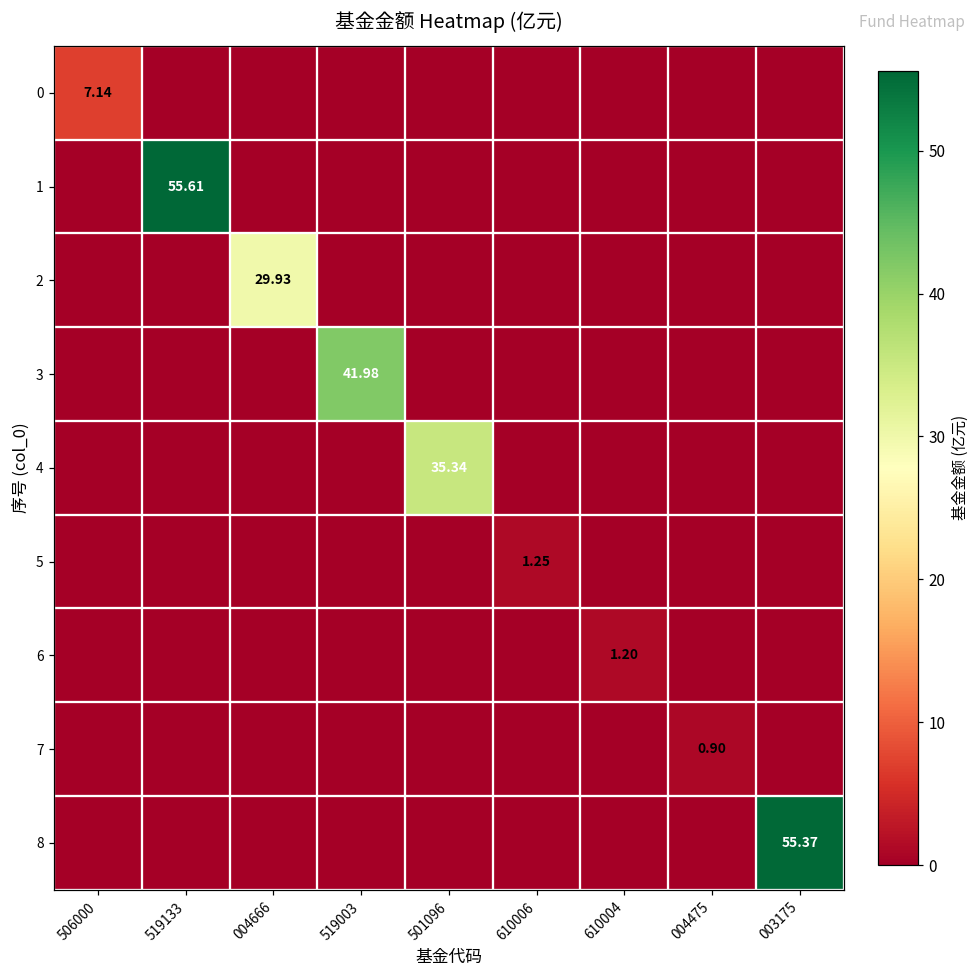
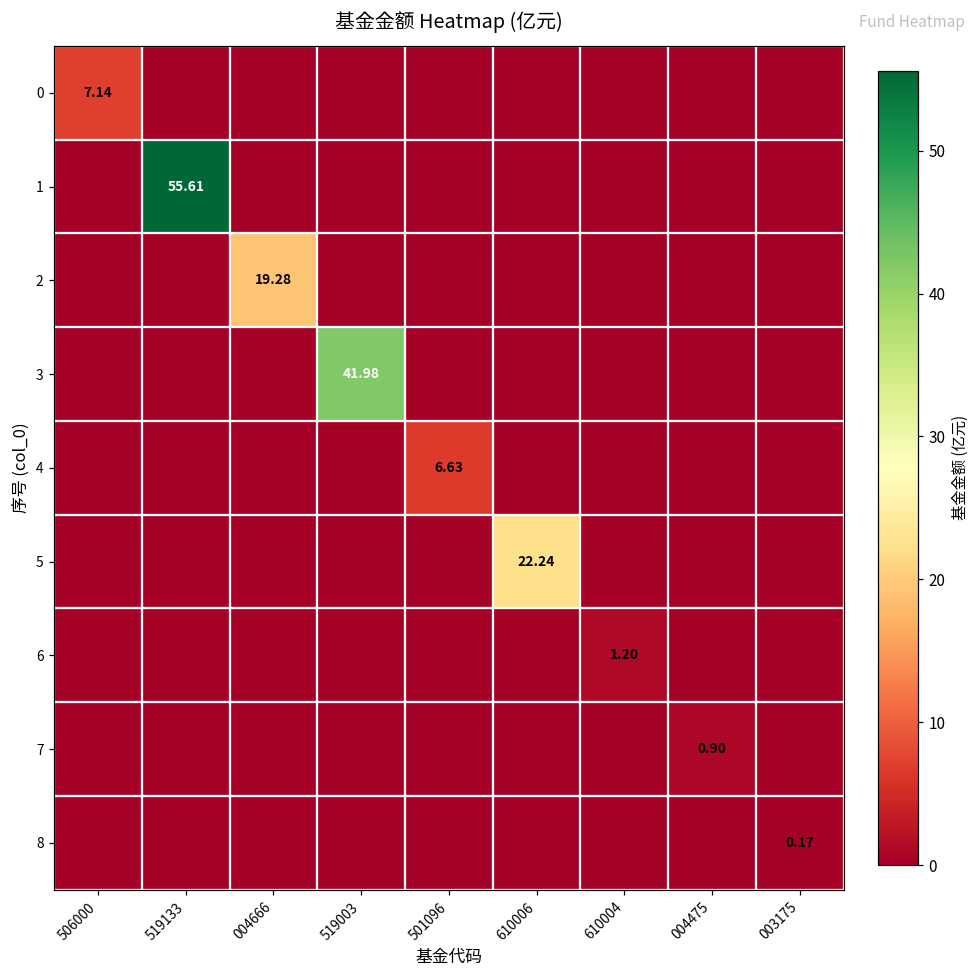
  {
    "0": {
      "506000": 7.14
    },
    "1": {
      "519133": 55.61
    },
    "2": {
-     "004666": 29.93
+     "004666": 19.28
    },
    "3": {
      "519003": 41.98
    },
    "4": {
-     "501096": 35.34
+     "501096": 6.63
    },
    "5": {
-     "610006": 1.25
+     "610006": 22.24
    },
    "6": {
      "610004": 1.20
    },
    "7": {
      "004475": 0.90
    },
    "8": {
-     "003175": 55.37
+     "003175": 0.17
    }
  }
